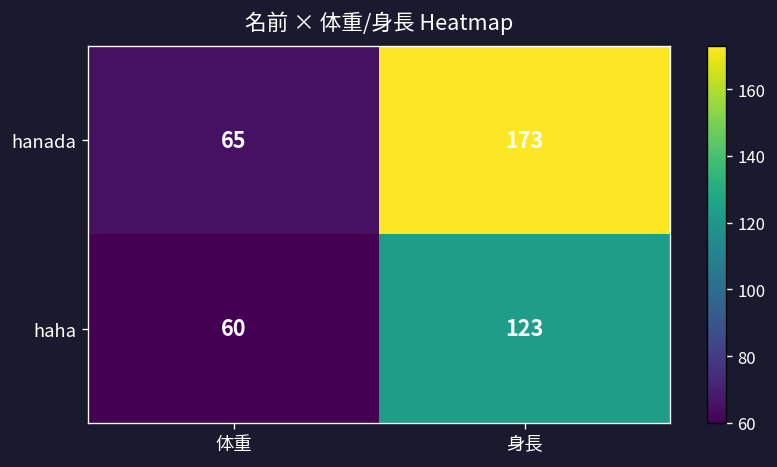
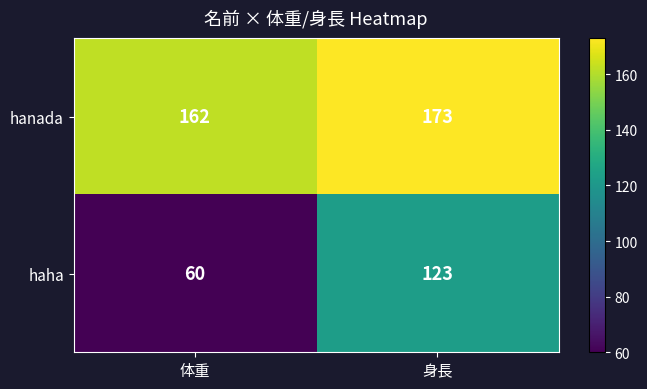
  {
    "hanada": {
-     "体重": 65,
+     "体重": 162,
      "身長": 173
    },
    "haha": {
      "体重": 60,
      "身長": 123
    }
  }
